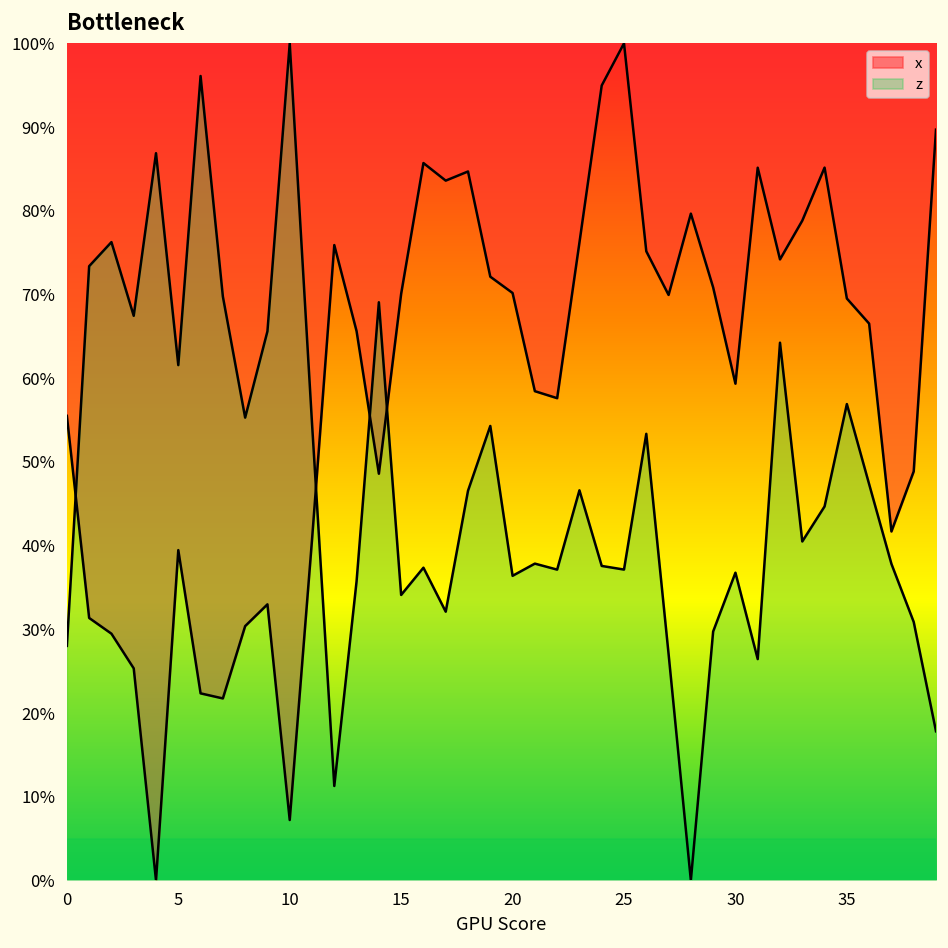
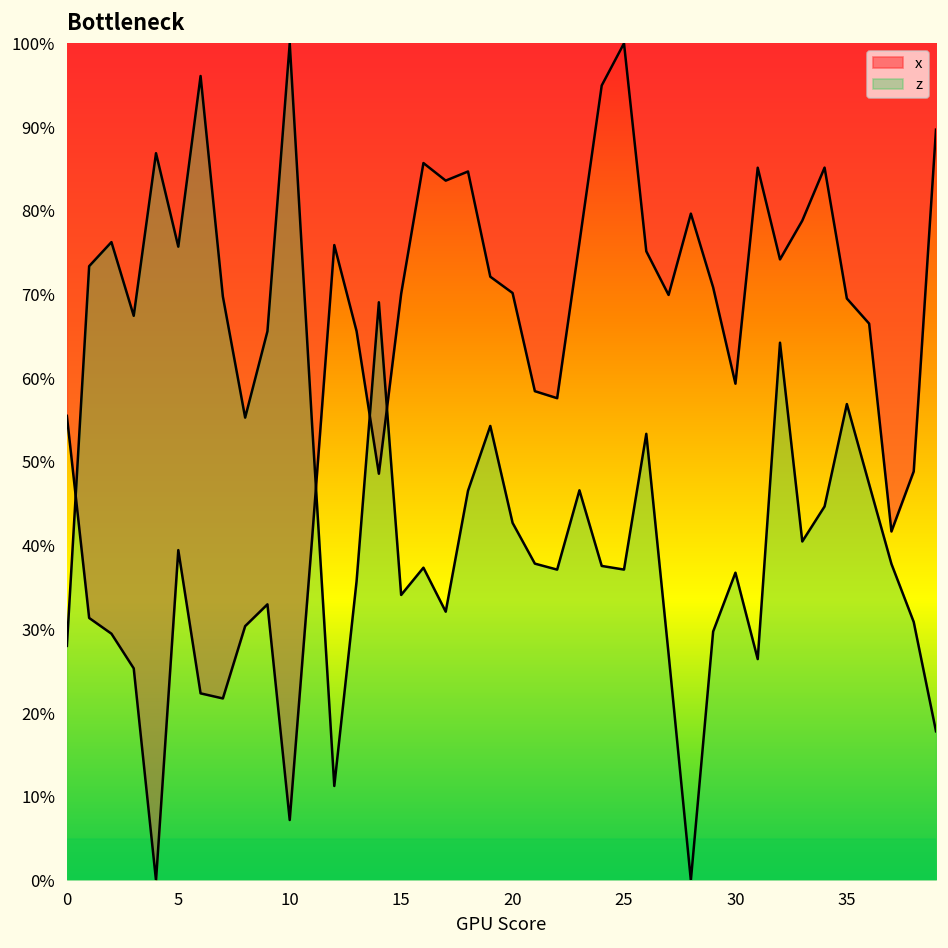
  {
    "z": {
      "0": "28%",
-     "5": "62%",
+     "5": "76%",
      "15": "34%",
-     "20": "36%",
+     "20": "43%",
      "25": "37%",
      "30": "37%",
      "35": "57%"
    }
  }
